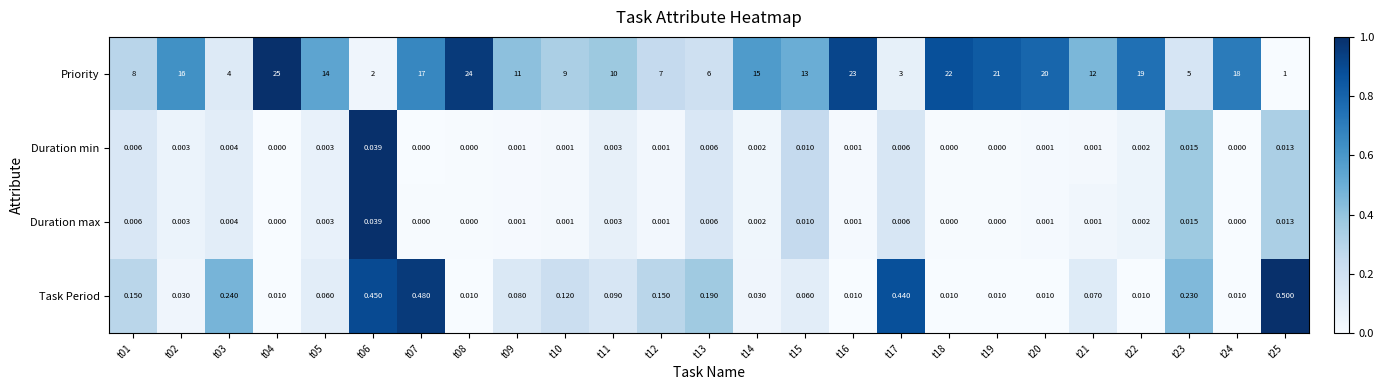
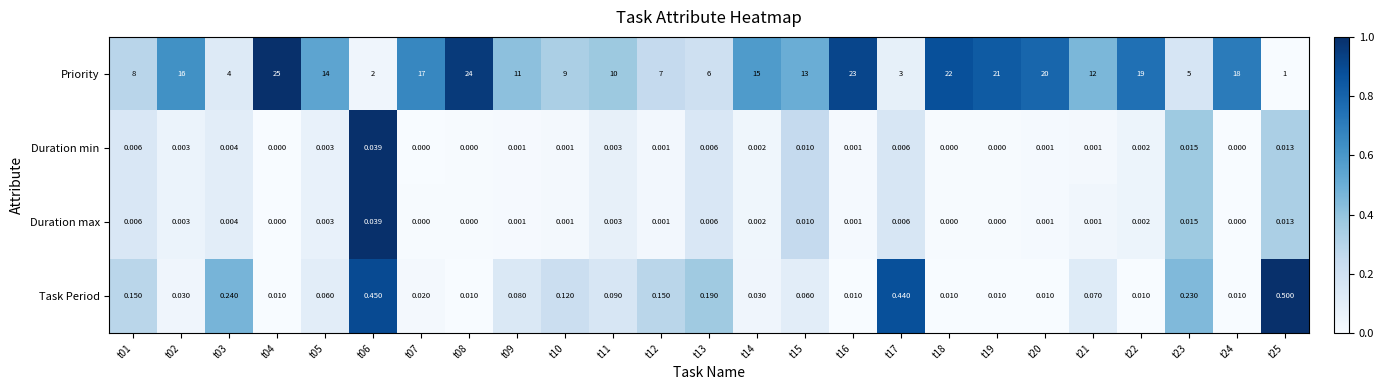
  {
    "Priority": {
      "t01": 8,
      "t02": 16,
      "t03": 4,
      "t04": 25,
      "t05": 14,
      "t06": 2,
      "t07": 17,
      "t08": 24,
      "t09": 11,
      "t10": 9,
      "t11": 10,
      "t12": 7,
      "t13": 6,
      "t14": 15,
      "t15": 13,
      "t16": 23,
      "t17": 3,
      "t18": 22,
      "t19": 21,
      "t20": 20,
      "t21": 12,
      "t22": 19,
      "t23": 5,
      "t24": 18,
      "t25": 1
    },
    "Duration min": {
      "t01": 0.006,
      "t02": 0.003,
      "t03": 0.004,
      "t04": 0.000,
      "t05": 0.003,
      "t06": 0.039,
      "t07": 0.000,
      "t08": 0.000,
      "t09": 0.001,
      "t10": 0.001,
      "t11": 0.003,
      "t12": 0.001,
      "t13": 0.006,
      "t14": 0.002,
      "t15": 0.010,
      "t16": 0.001,
      "t17": 0.006,
      "t18": 0.000,
      "t19": 0.000,
      "t20": 0.001,
      "t21": 0.001,
      "t22": 0.002,
      "t23": 0.015,
      "t24": 0.000,
      "t25": 0.013
    },
    "Duration max": {
      "t01": 0.006,
      "t02": 0.003,
      "t03": 0.004,
      "t04": 0.000,
      "t05": 0.003,
      "t06": 0.039,
      "t07": 0.000,
      "t08": 0.000,
      "t09": 0.001,
      "t10": 0.001,
      "t11": 0.003,
      "t12": 0.001,
      "t13": 0.006,
      "t14": 0.002,
      "t15": 0.010,
      "t16": 0.001,
      "t17": 0.006,
      "t18": 0.000,
      "t19": 0.000,
      "t20": 0.001,
      "t21": 0.001,
      "t22": 0.002,
      "t23": 0.015,
      "t24": 0.000,
      "t25": 0.013
    },
    "Task Period": {
      "t01": 0.150,
      "t02": 0.030,
      "t03": 0.240,
      "t04": 0.010,
      "t05": 0.060,
      "t06": 0.450,
-     "t07": 0.480,
+     "t07": 0.020,
      "t08": 0.010,
      "t09": 0.080,
      "t10": 0.120,
      "t11": 0.090,
      "t12": 0.150,
      "t13": 0.190,
      "t14": 0.030,
      "t15": 0.060,
      "t16": 0.010,
      "t17": 0.440,
      "t18": 0.010,
      "t19": 0.010,
      "t20": 0.010,
      "t21": 0.070,
      "t22": 0.010,
      "t23": 0.230,
      "t24": 0.010,
      "t25": 0.500
    }
  }
